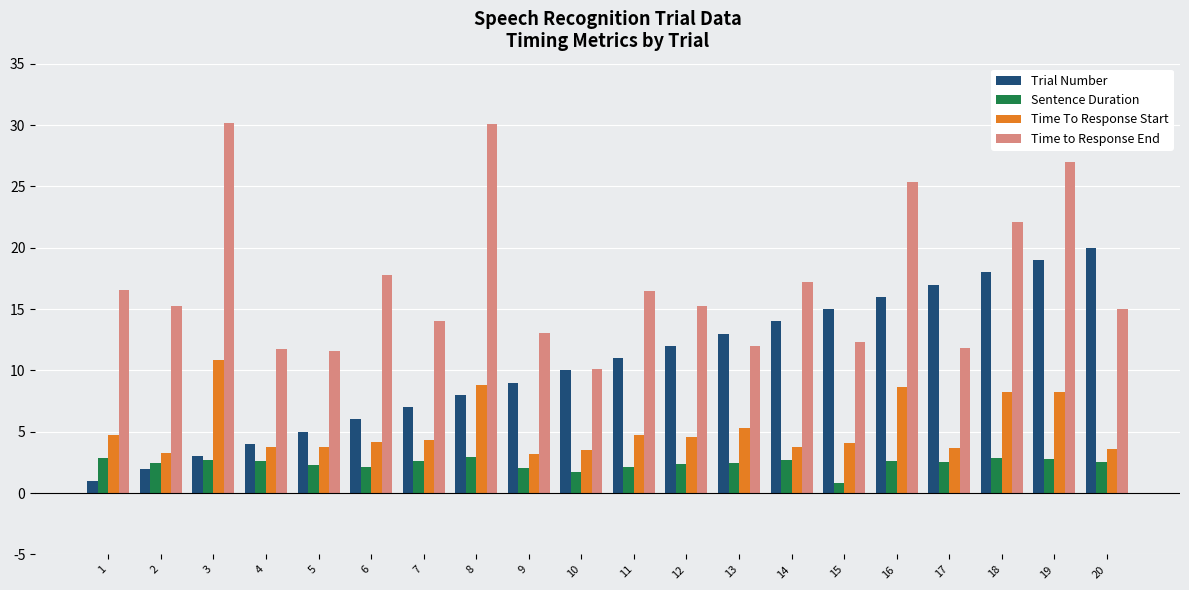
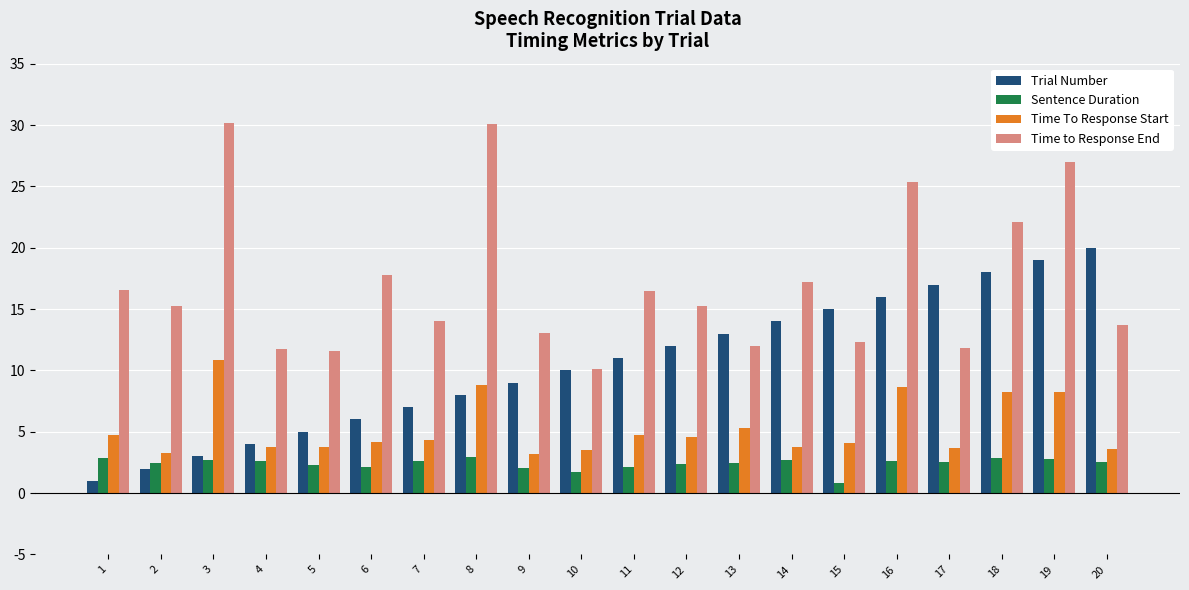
  {
    "Trial Number": {
      "1": 1.0,
      "2": 2.0,
      "3": 3.0,
      "4": 4.0,
      "5": 5.0,
      "6": 6.0,
      "7": 7.0,
      "8": 8.0,
      "9": 9.0,
      "10": 10.0,
      "11": 11.0,
      "12": 12.0,
      "13": 13.0,
      "14": 14.0,
      "15": 15.0,
      "16": 16.0,
      "17": 17.0,
      "18": 18.0,
      "19": 19.0,
      "20": 20.0
    },
    "Sentence Duration": {
      "1": 2.9,
      "2": 2.4,
      "3": 2.7,
      "4": 2.6,
      "5": 2.3,
      "6": 2.1,
      "7": 2.6,
      "8": 3.0,
      "9": 2.0,
      "10": 1.7,
      "11": 2.2,
      "12": 2.4,
      "13": 2.4,
      "14": 2.7,
      "15": 0.8,
      "16": 2.6,
      "17": 2.5,
      "18": 2.8,
      "19": 2.8,
      "20": 2.5
    },
    "Time To Response Start": {
      "1": 4.7,
      "2": 3.3,
      "3": 10.8,
      "4": 3.8,
      "5": 3.7,
      "6": 4.2,
      "7": 4.3,
      "8": 8.8,
      "9": 3.2,
      "10": 3.5,
      "11": 4.7,
      "12": 4.6,
      "13": 5.3,
      "14": 3.7,
      "15": 4.1,
      "16": 8.7,
      "17": 3.7,
      "18": 8.2,
      "19": 8.2,
      "20": 3.6
    },
    "Time to Response End": {
      "1": 16.5,
      "2": 15.3,
      "3": 30.2,
      "4": 11.8,
      "5": 11.6,
      "6": 17.8,
      "7": 14.0,
      "8": 30.1,
      "9": 13.0,
      "10": 10.1,
      "11": 16.5,
      "12": 15.3,
      "13": 12.0,
      "14": 17.2,
      "15": 12.3,
      "16": 25.3,
      "17": 11.8,
      "18": 22.1,
      "19": 27.0,
-     "20": 15.0
+     "20": 13.7
    }
  }
